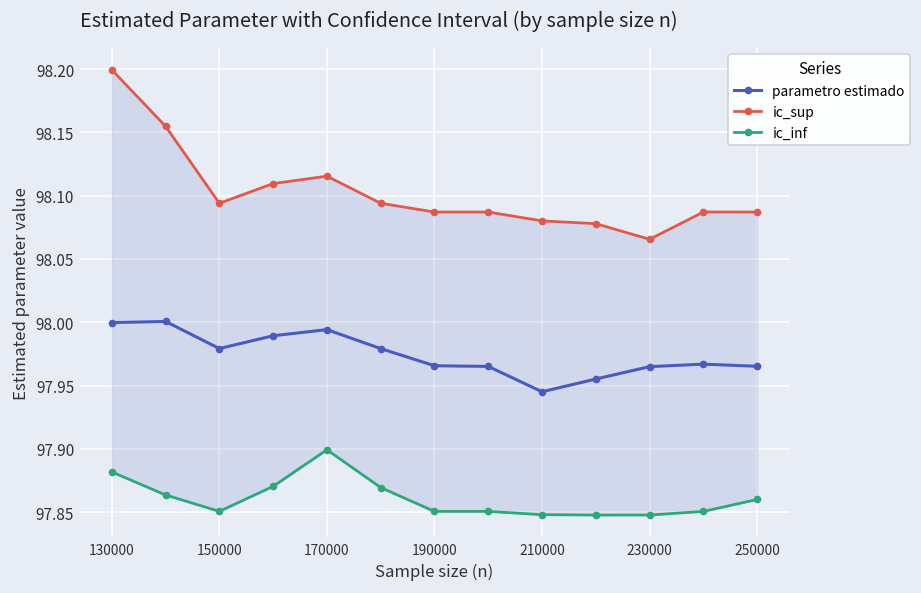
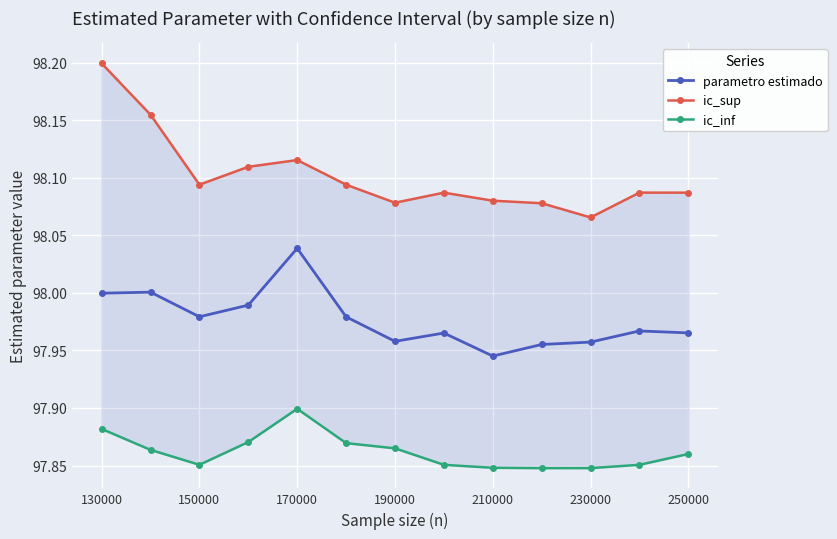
  {
    "parametro estimado": {
      "130000": 98.000,
      "150000": 97.979,
-     "170000": 97.994,
-     "190000": 97.966,
+     "170000": 98.039,
+     "190000": 97.958,
      "210000": 97.945,
-     "230000": 97.965,
+     "230000": 97.957,
      "250000": 97.965
    },
    "ic_sup": {
      "130000": 98.199,
      "150000": 98.094,
      "170000": 98.115,
-     "190000": 98.087,
+     "190000": 98.078,
      "210000": 98.080,
      "230000": 98.066,
      "250000": 98.087
    },
    "ic_inf": {
      "130000": 97.882,
      "150000": 97.851,
      "170000": 97.899,
-     "190000": 97.851,
+     "190000": 97.865,
      "210000": 97.848,
      "230000": 97.848,
      "250000": 97.860
    }
  }
